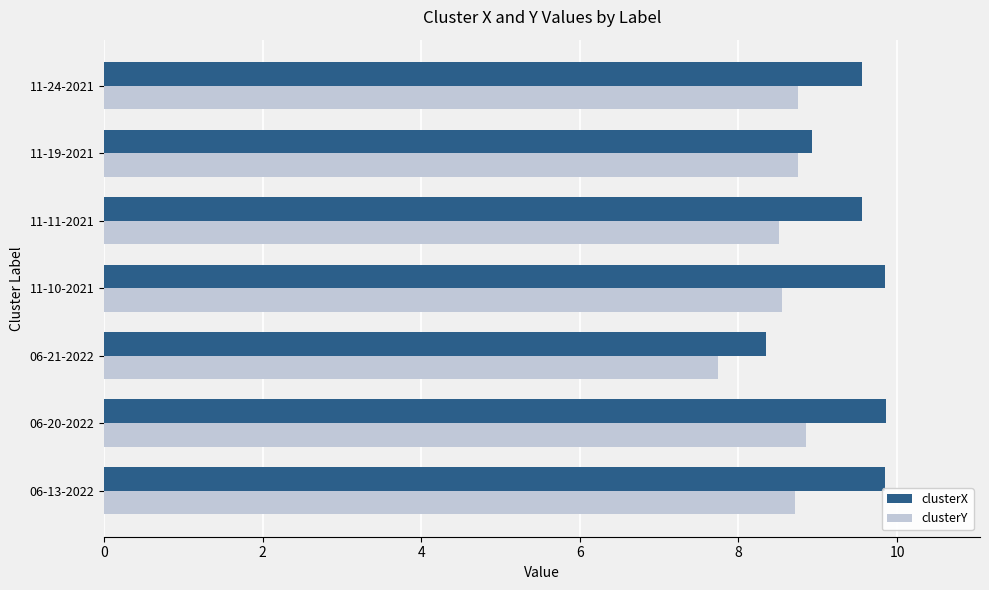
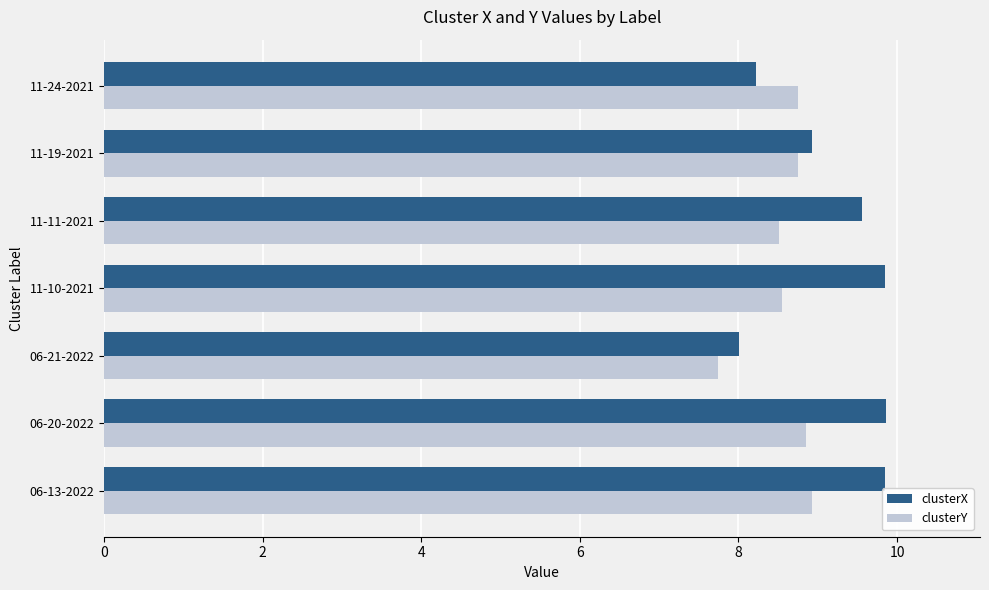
  {
    "clusterX": {
-     "11-24-2021": 9.6,
+     "11-24-2021": 8.2,
      "11-19-2021": 8.9,
      "11-11-2021": 9.6,
      "11-10-2021": 9.8,
-     "06-21-2022": 8.3,
+     "06-21-2022": 8.0,
      "06-20-2022": 9.9,
      "06-13-2022": 9.9
    },
    "clusterY": {
      "11-24-2021": 8.8,
      "11-19-2021": 8.8,
      "11-11-2021": 8.5,
      "11-10-2021": 8.5,
      "06-21-2022": 7.7,
      "06-20-2022": 8.9,
-     "06-13-2022": 8.7
+     "06-13-2022": 8.9
    }
  }
